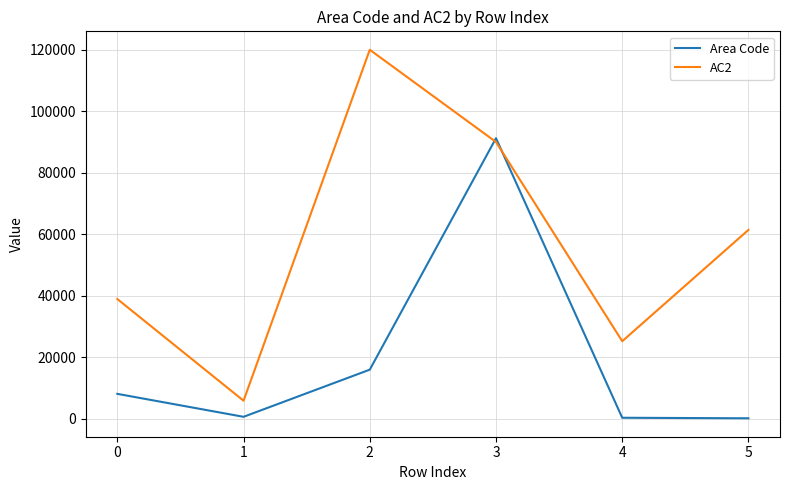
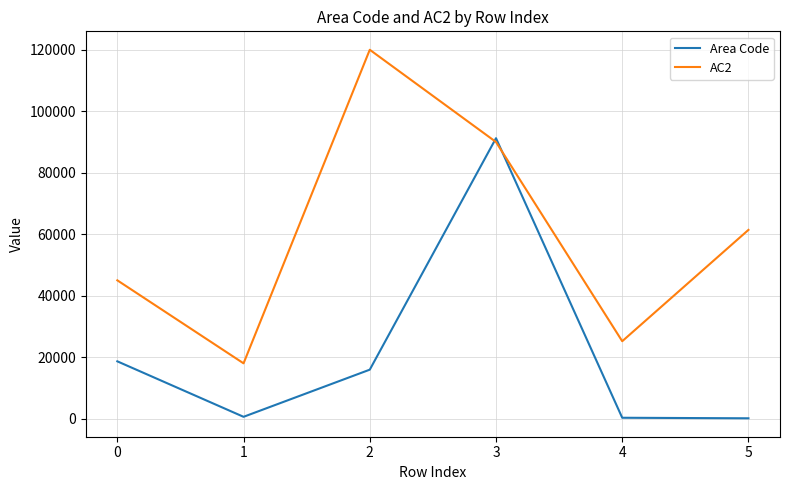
  {
    "Area Code": {
-     "0": 8000,
+     "0": 19000,
      "1": 1000,
      "2": 16000,
      "3": 91000,
      "4": 0,
      "5": 0
    },
    "AC2": {
-     "0": 39000,
-     "1": 6000,
+     "0": 45000,
+     "1": 18000,
      "2": 120000,
      "3": 90000,
      "4": 25000,
      "5": 61000
    }
  }
